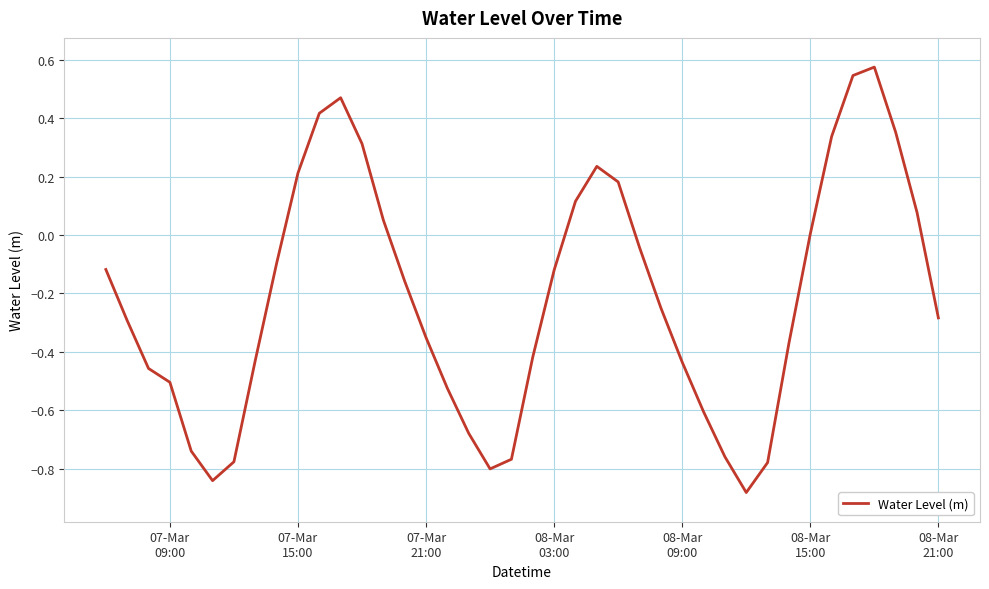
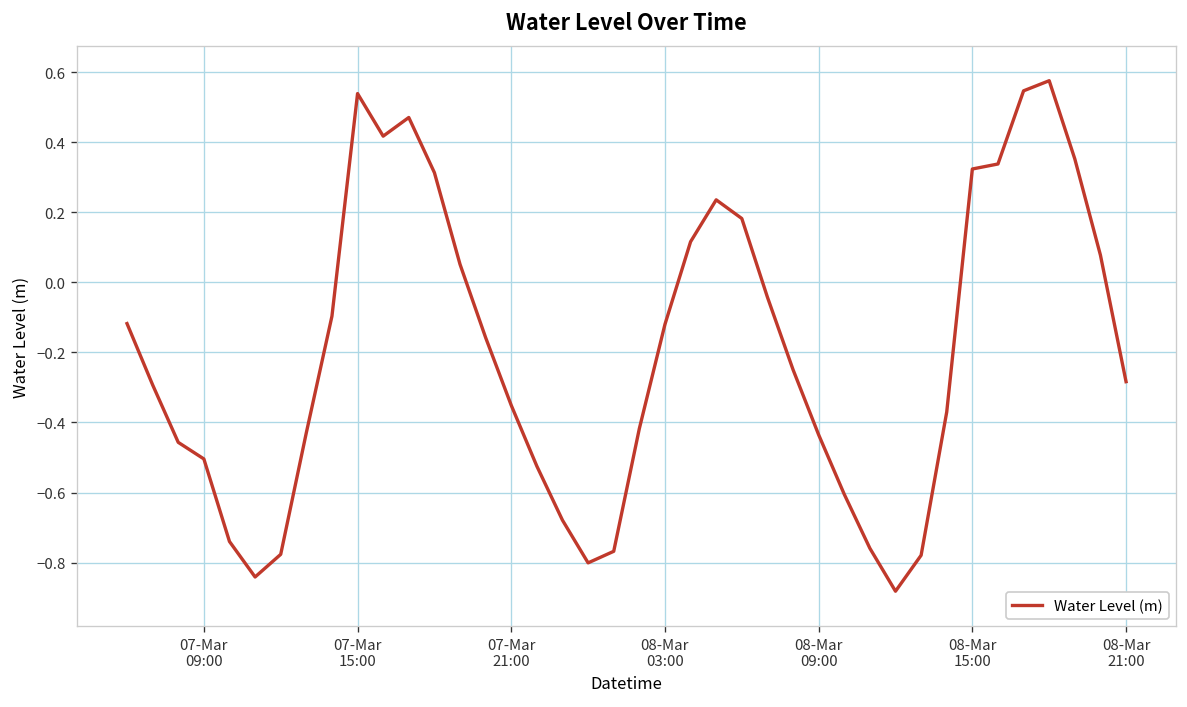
  {
    "07-Mar 09:00": -0.50,
-   "07-Mar 15:00": 0.21,
+   "07-Mar 15:00": 0.54,
    "07-Mar 21:00": -0.35,
    "08-Mar 03:00": -0.12,
    "08-Mar 09:00": -0.44,
-   "08-Mar 15:00": 0.00,
+   "08-Mar 15:00": 0.32,
    "08-Mar 21:00": -0.28
  }
